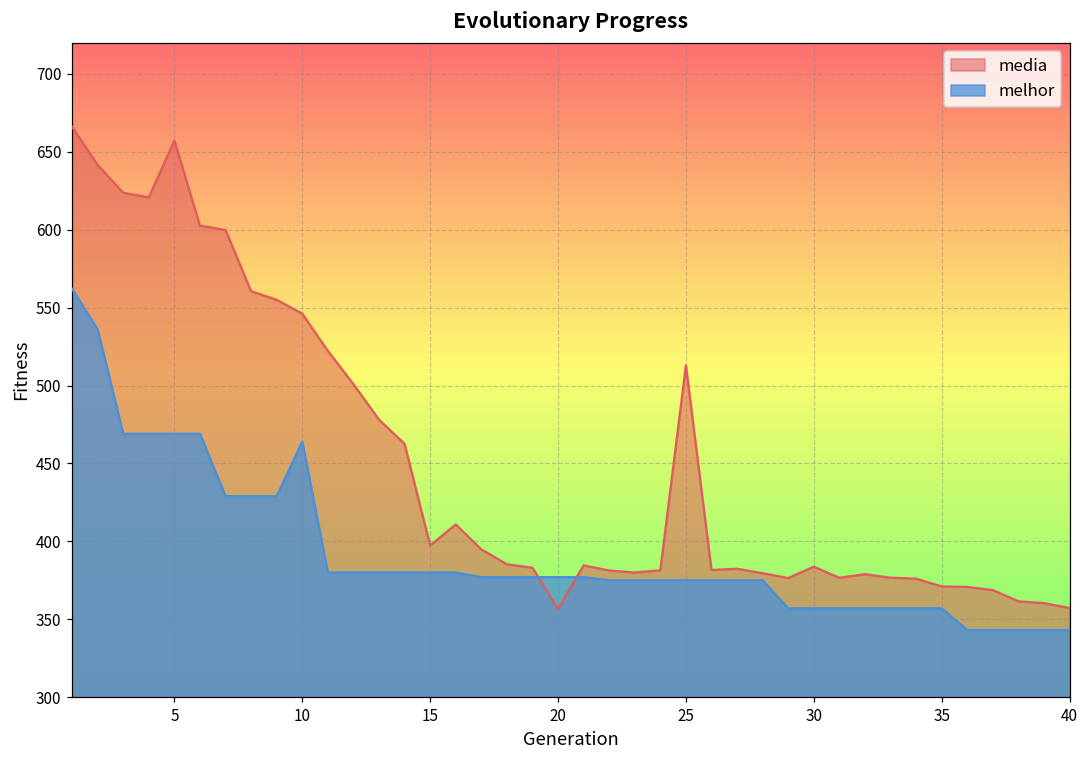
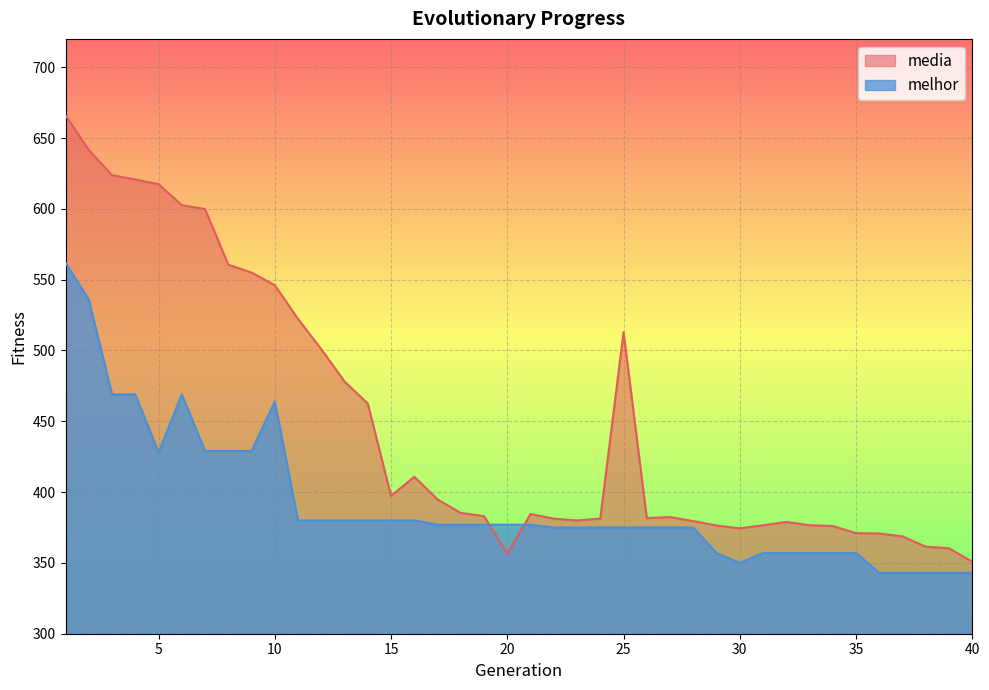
  {
    "media": {
-     "5": 657,
+     "5": 617,
      "10": 546,
      "15": 397,
      "20": 357,
      "25": 513,
-     "30": 384,
+     "30": 374,
      "35": 371,
-     "40": 357
+     "40": 351
    },
    "melhor": {
-     "5": 469,
+     "5": 428,
      "10": 464,
      "15": 380,
      "20": 377,
      "25": 375,
-     "30": 357,
+     "30": 350,
      "35": 357,
      "40": 343
    }
  }
